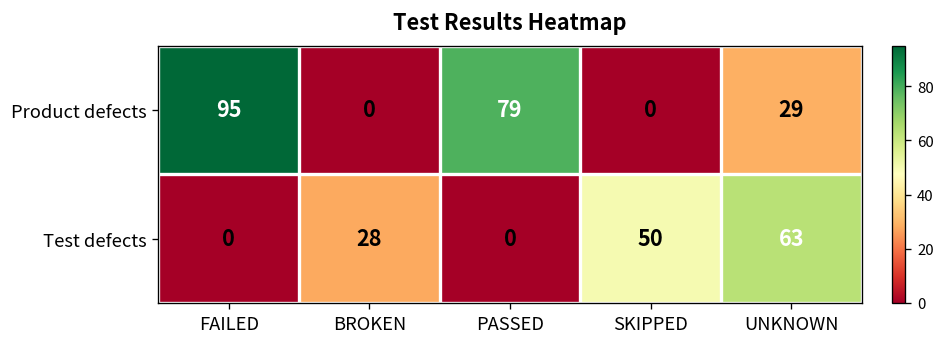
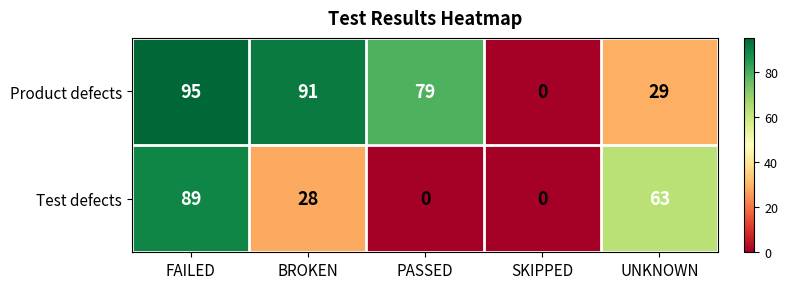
  {
    "Product defects": {
      "FAILED": 95,
-     "BROKEN": 0,
+     "BROKEN": 91,
      "PASSED": 79,
      "SKIPPED": 0,
      "UNKNOWN": 29
    },
    "Test defects": {
-     "FAILED": 0,
+     "FAILED": 89,
      "BROKEN": 28,
      "PASSED": 0,
-     "SKIPPED": 50,
+     "SKIPPED": 0,
      "UNKNOWN": 63
    }
  }
